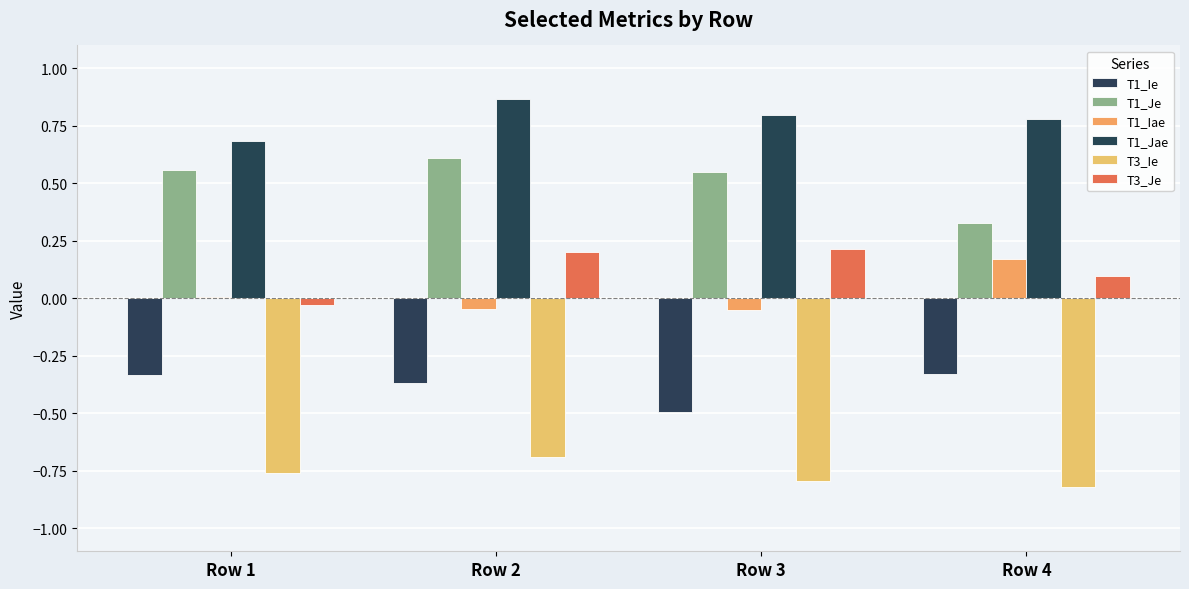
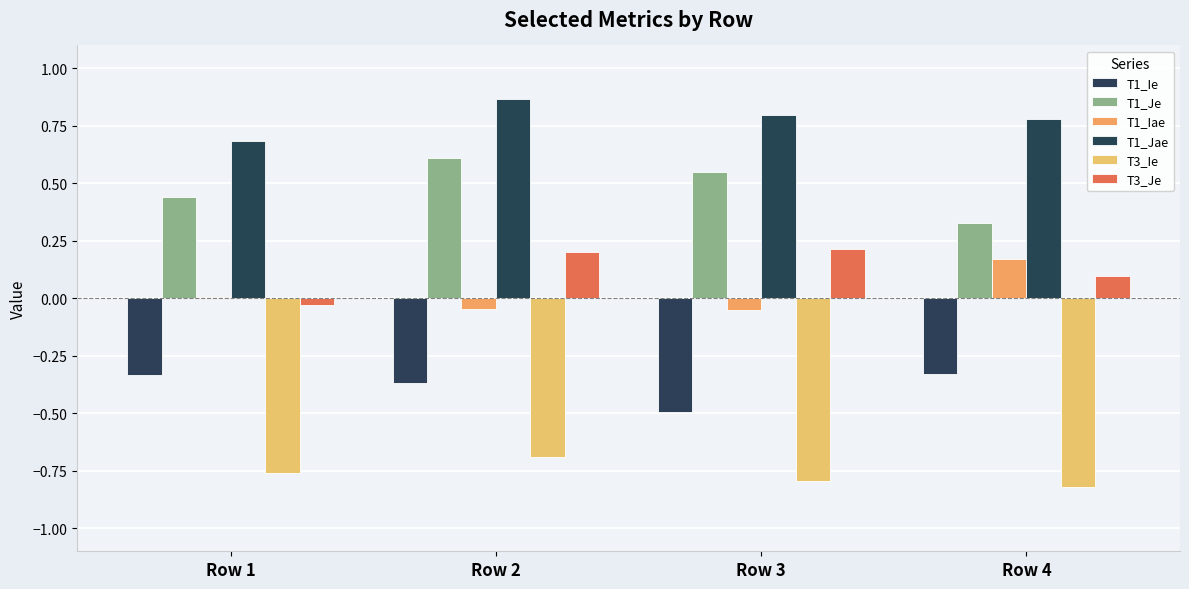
  {
    "T1_Je": {
-     "Row 1": 0.56,
+     "Row 1": 0.44,
      "Row 2": 0.61,
      "Row 3": 0.55,
      "Row 4": 0.33
    }
  }
